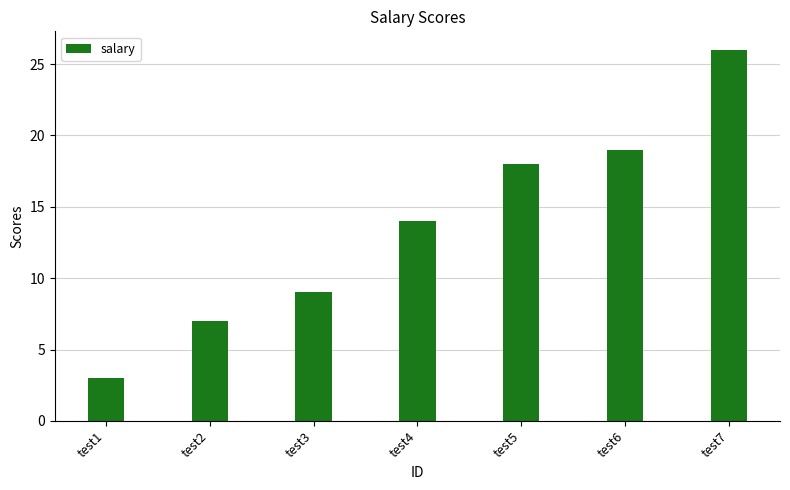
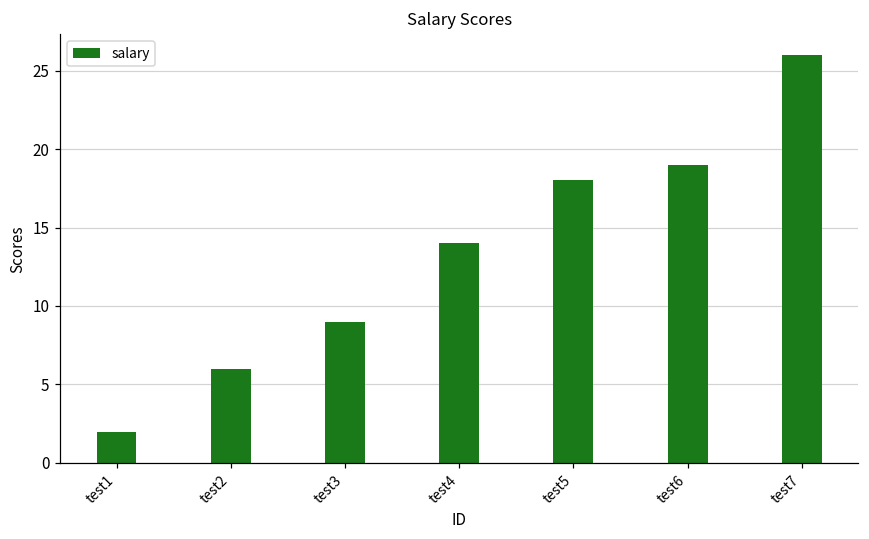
  {
-   "test1": 3,
-   "test2": 7,
+   "test1": 2,
+   "test2": 6,
    "test3": 9,
    "test4": 14,
    "test5": 18,
    "test6": 19,
    "test7": 26
  }
